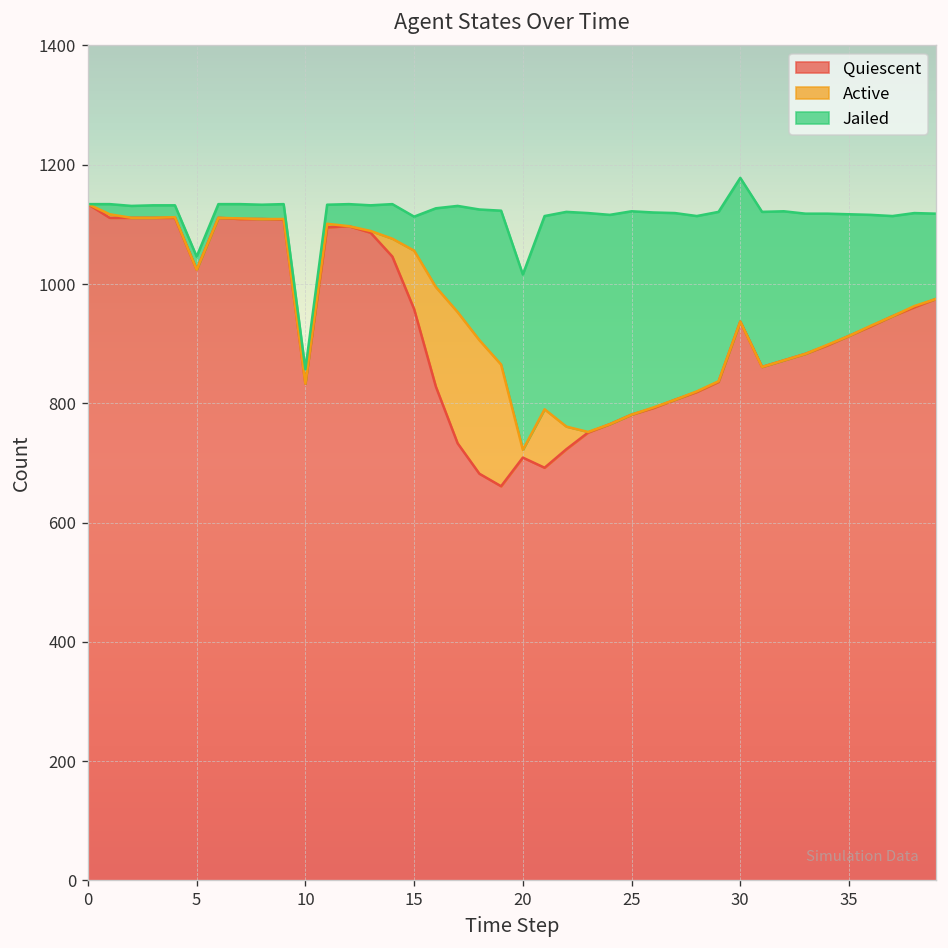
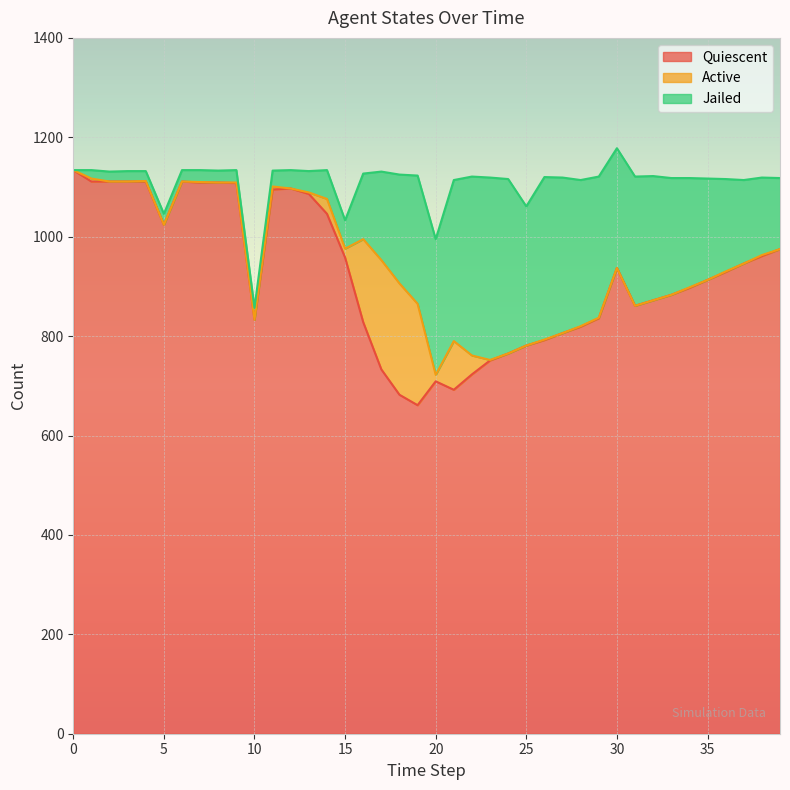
  {
    "Quiescent": {
      "15": 960,
      "20": 710
    },
    "Active": {
-     "15": 100,
+     "15": 20,
      "20": 10
    },
    "Jailed": {
      "5": 20,
      "10": 20,
      "15": 60,
-     "20": 290,
-     "25": 340,
+     "20": 270,
+     "25": 280,
      "30": 240,
      "35": 200
    }
  }
